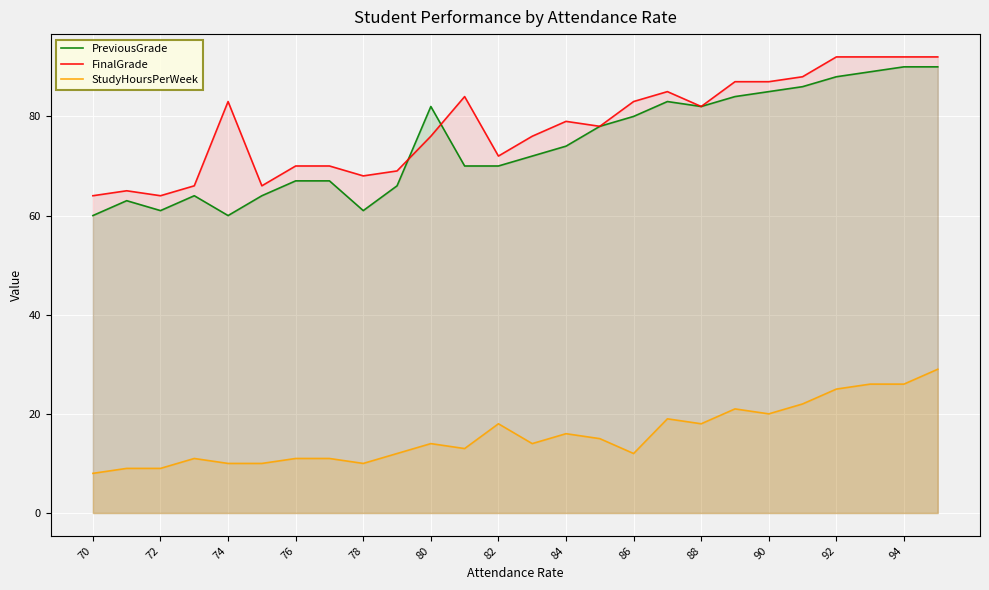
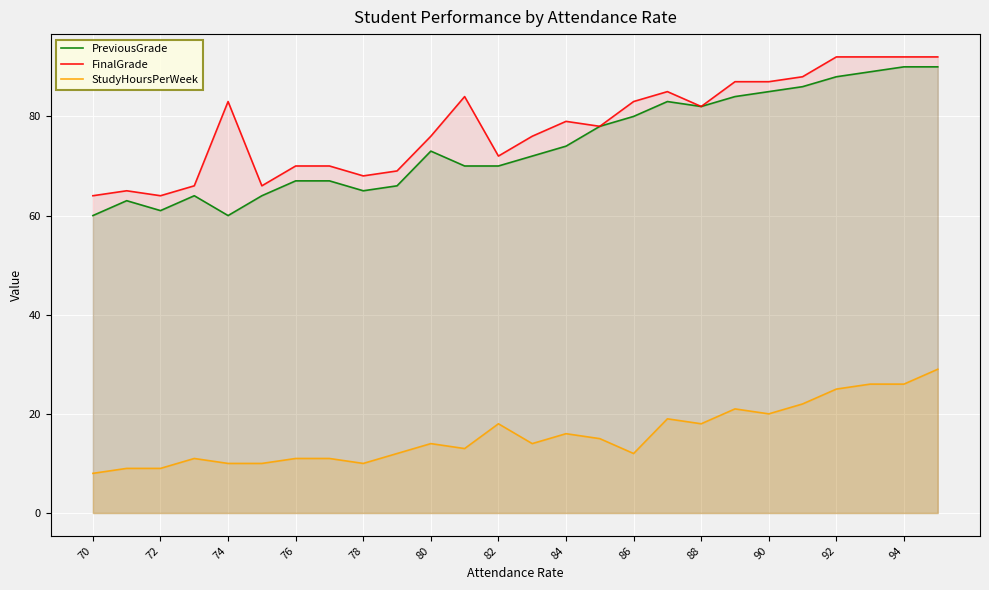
  {
    "PreviousGrade": {
      "70": 60,
      "72": 61,
      "74": 60,
      "76": 67,
-     "78": 61,
-     "80": 82,
+     "78": 65,
+     "80": 73,
      "82": 70,
      "84": 74,
      "86": 80,
      "90": 85,
      "92": 88,
      "94": 90
    },
    "FinalGrade": {
      "70": 64,
      "72": 64,
      "74": 83,
      "76": 70,
      "78": 68,
      "80": 76,
      "82": 72,
      "84": 79,
      "86": 83,
      "90": 87,
      "92": 92,
      "94": 92
    },
    "StudyHoursPerWeek": {
      "70": 8,
      "72": 9,
      "74": 10,
      "76": 11,
      "78": 10,
      "80": 14,
      "82": 18,
      "84": 16,
      "86": 12,
      "88": 18,
      "90": 20,
      "92": 25,
      "94": 26
    }
  }
